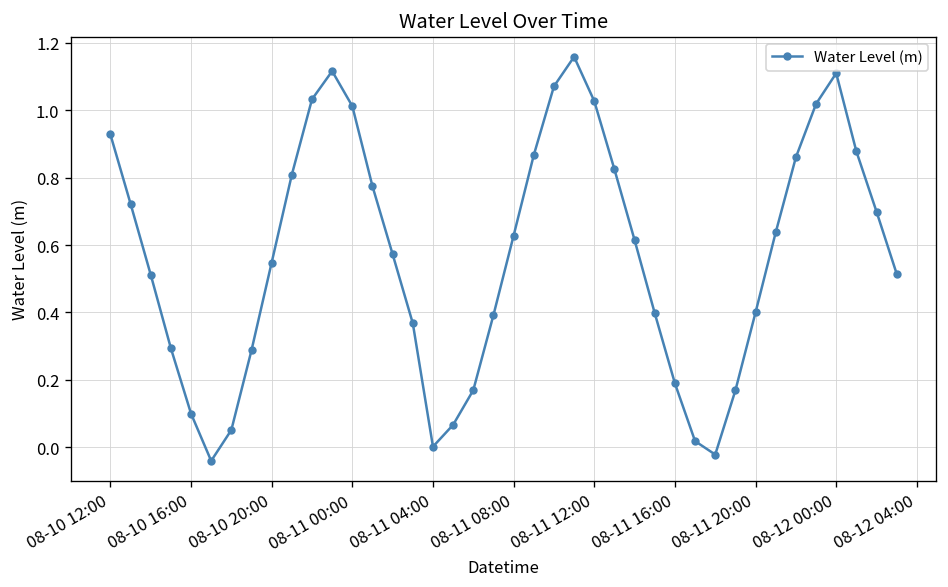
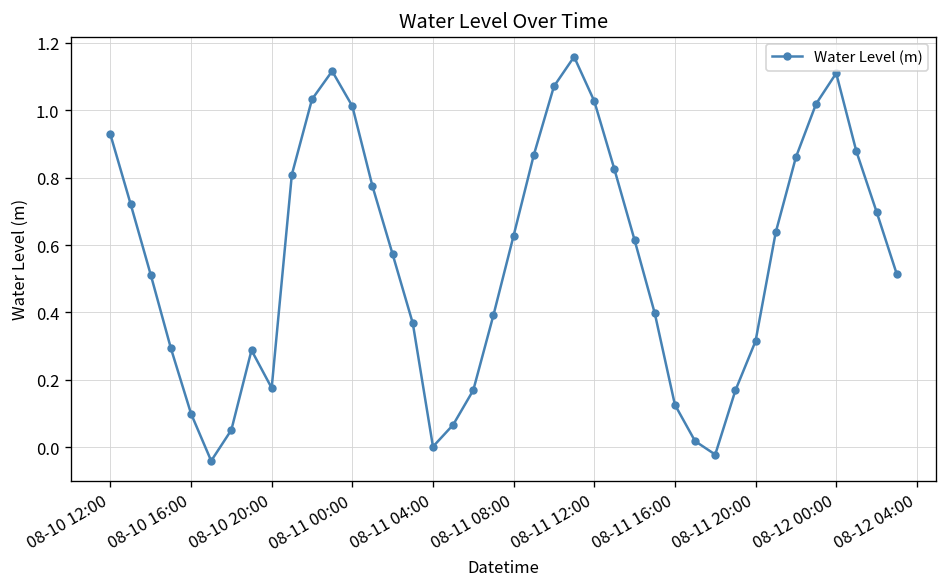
  {
    "08-10 12:00": 0.93,
    "08-10 16:00": 0.10,
-   "08-10 20:00": 0.55,
+   "08-10 20:00": 0.18,
    "08-11 00:00": 1.01,
    "08-11 04:00": 0.00,
    "08-11 08:00": 0.63,
    "08-11 12:00": 1.03,
-   "08-11 16:00": 0.19,
-   "08-11 20:00": 0.40,
+   "08-11 16:00": 0.13,
+   "08-11 20:00": 0.31,
    "08-12 00:00": 1.11
  }
